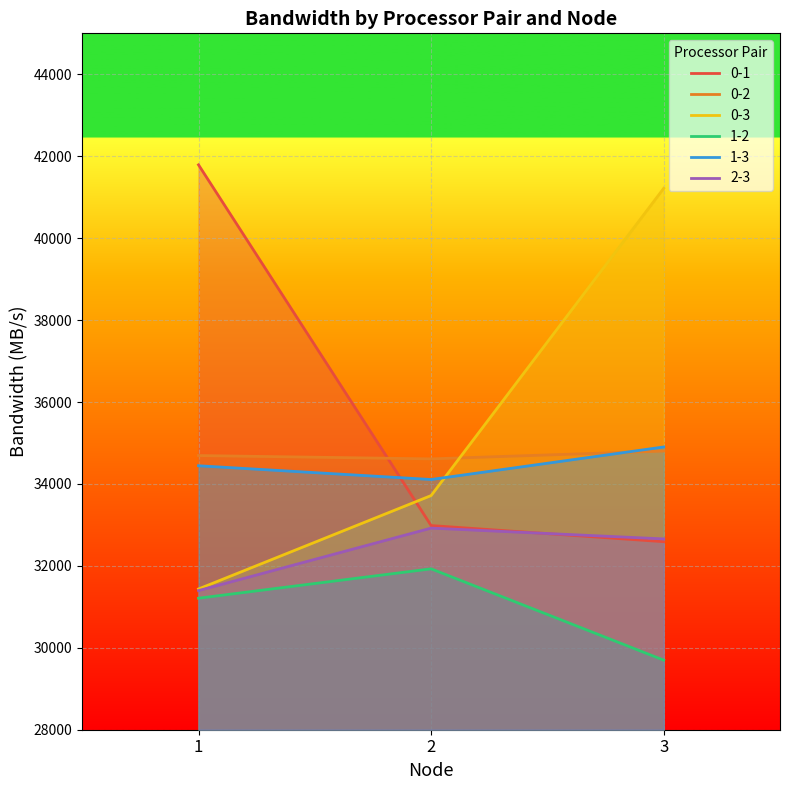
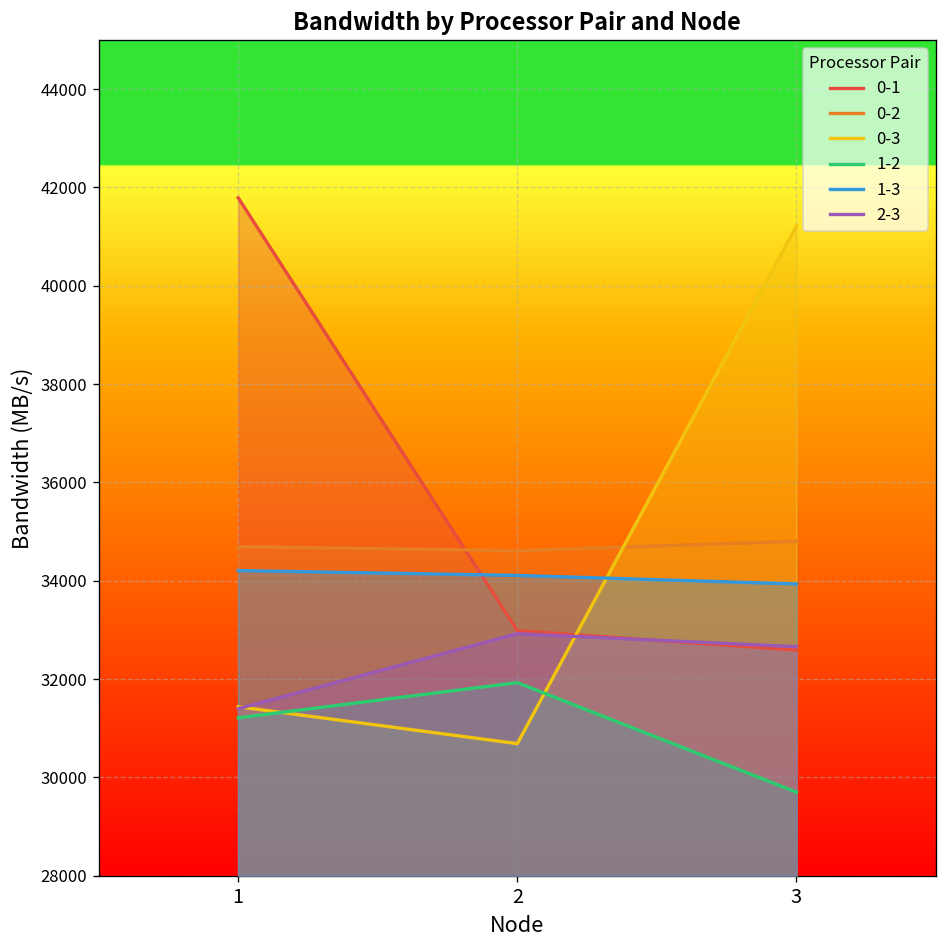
  {
    "0-3": {
-     "2": 33700,
+     "2": 30700,
      "3": 41200
    },
    "1-2": {
      "1": 31200,
      "2": 31900,
      "3": 29700
    },
    "1-3": {
-     "1": 34400,
+     "1": 34200,
      "2": 34100,
-     "3": 34900
+     "3": 33900
    },
    "2-3": {
      "3": 32700
    }
  }
